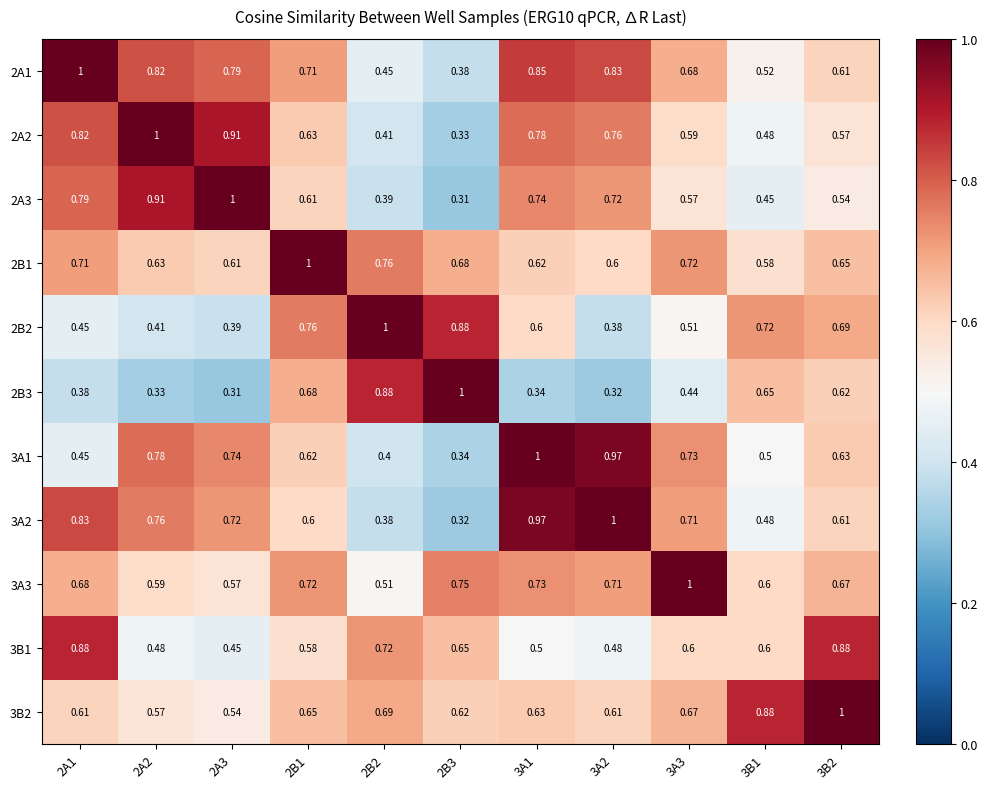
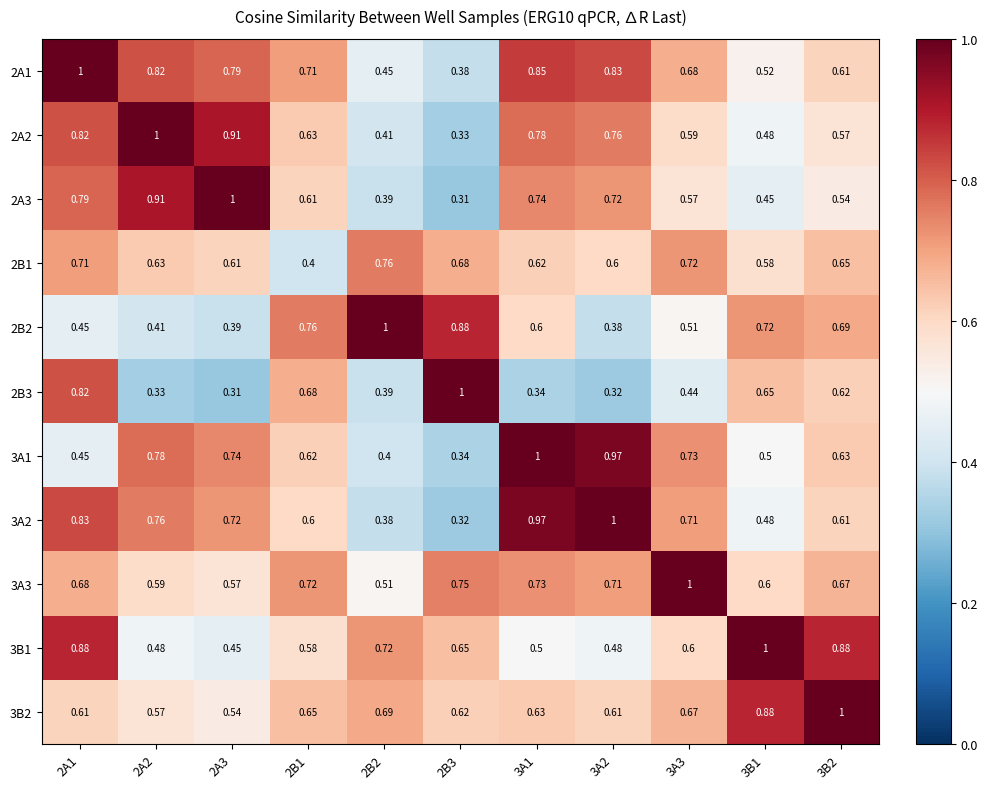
  {
    "2A1": {
      "2A1": 1,
      "2A2": 0.82,
      "2A3": 0.79,
      "2B1": 0.71,
      "2B2": 0.45,
      "2B3": 0.38,
      "3A1": 0.85,
      "3A2": 0.83,
      "3A3": 0.68,
      "3B1": 0.52,
      "3B2": 0.61
    },
    "2A2": {
      "2A1": 0.82,
      "2A2": 1,
      "2A3": 0.91,
      "2B1": 0.63,
      "2B2": 0.41,
      "2B3": 0.33,
      "3A1": 0.78,
      "3A2": 0.76,
      "3A3": 0.59,
      "3B1": 0.48,
      "3B2": 0.57
    },
    "2A3": {
      "2A1": 0.79,
      "2A2": 0.91,
      "2A3": 1,
      "2B1": 0.61,
      "2B2": 0.39,
      "2B3": 0.31,
      "3A1": 0.74,
      "3A2": 0.72,
      "3A3": 0.57,
      "3B1": 0.45,
      "3B2": 0.54
    },
    "2B1": {
      "2A1": 0.71,
      "2A2": 0.63,
      "2A3": 0.61,
-     "2B1": 1,
+     "2B1": 0.4,
      "2B2": 0.76,
      "2B3": 0.68,
      "3A1": 0.62,
      "3A2": 0.6,
      "3A3": 0.72,
      "3B1": 0.58,
      "3B2": 0.65
    },
    "2B2": {
      "2A1": 0.45,
      "2A2": 0.41,
      "2A3": 0.39,
      "2B1": 0.76,
      "2B2": 1,
      "2B3": 0.88,
      "3A1": 0.6,
      "3A2": 0.38,
      "3A3": 0.51,
      "3B1": 0.72,
      "3B2": 0.69
    },
    "2B3": {
-     "2A1": 0.38,
+     "2A1": 0.82,
      "2A2": 0.33,
      "2A3": 0.31,
      "2B1": 0.68,
-     "2B2": 0.88,
+     "2B2": 0.39,
      "2B3": 1,
      "3A1": 0.34,
      "3A2": 0.32,
      "3A3": 0.44,
      "3B1": 0.65,
      "3B2": 0.62
    },
    "3A1": {
      "2A1": 0.45,
      "2A2": 0.78,
      "2A3": 0.74,
      "2B1": 0.62,
      "2B2": 0.4,
      "2B3": 0.34,
      "3A1": 1,
      "3A2": 0.97,
      "3A3": 0.73,
      "3B1": 0.5,
      "3B2": 0.63
    },
    "3A2": {
      "2A1": 0.83,
      "2A2": 0.76,
      "2A3": 0.72,
      "2B1": 0.6,
      "2B2": 0.38,
      "2B3": 0.32,
      "3A1": 0.97,
      "3A2": 1,
      "3A3": 0.71,
      "3B1": 0.48,
      "3B2": 0.61
    },
    "3A3": {
      "2A1": 0.68,
      "2A2": 0.59,
      "2A3": 0.57,
      "2B1": 0.72,
      "2B2": 0.51,
      "2B3": 0.75,
      "3A1": 0.73,
      "3A2": 0.71,
      "3A3": 1,
      "3B1": 0.6,
      "3B2": 0.67
    },
    "3B1": {
      "2A1": 0.88,
      "2A2": 0.48,
      "2A3": 0.45,
      "2B1": 0.58,
      "2B2": 0.72,
      "2B3": 0.65,
      "3A1": 0.5,
      "3A2": 0.48,
      "3A3": 0.6,
-     "3B1": 0.6,
+     "3B1": 1,
      "3B2": 0.88
    },
    "3B2": {
      "2A1": 0.61,
      "2A2": 0.57,
      "2A3": 0.54,
      "2B1": 0.65,
      "2B2": 0.69,
      "2B3": 0.62,
      "3A1": 0.63,
      "3A2": 0.61,
      "3A3": 0.67,
      "3B1": 0.88,
      "3B2": 1
    }
  }
